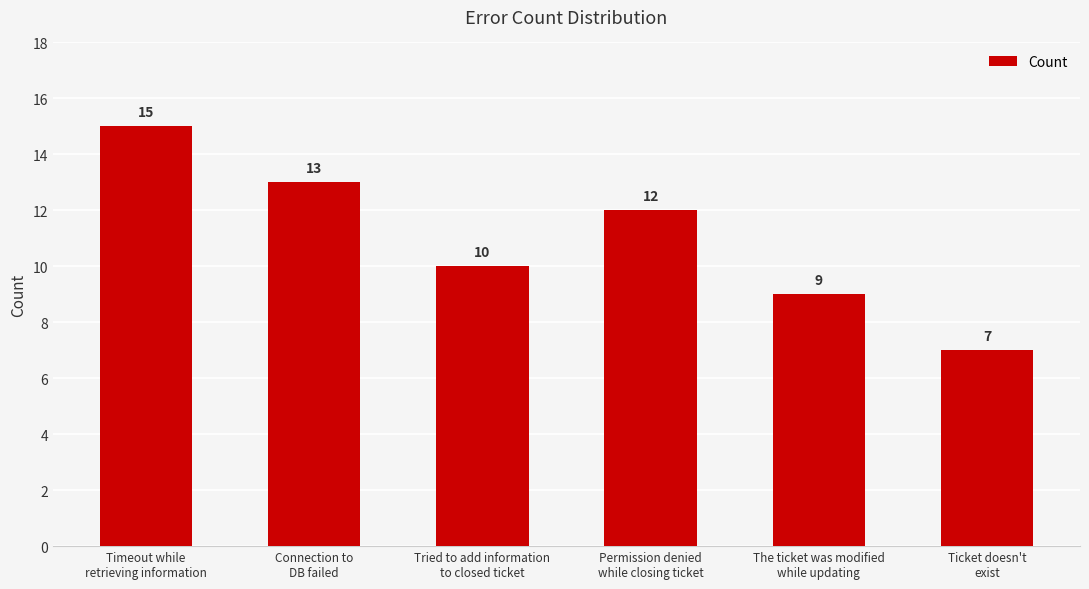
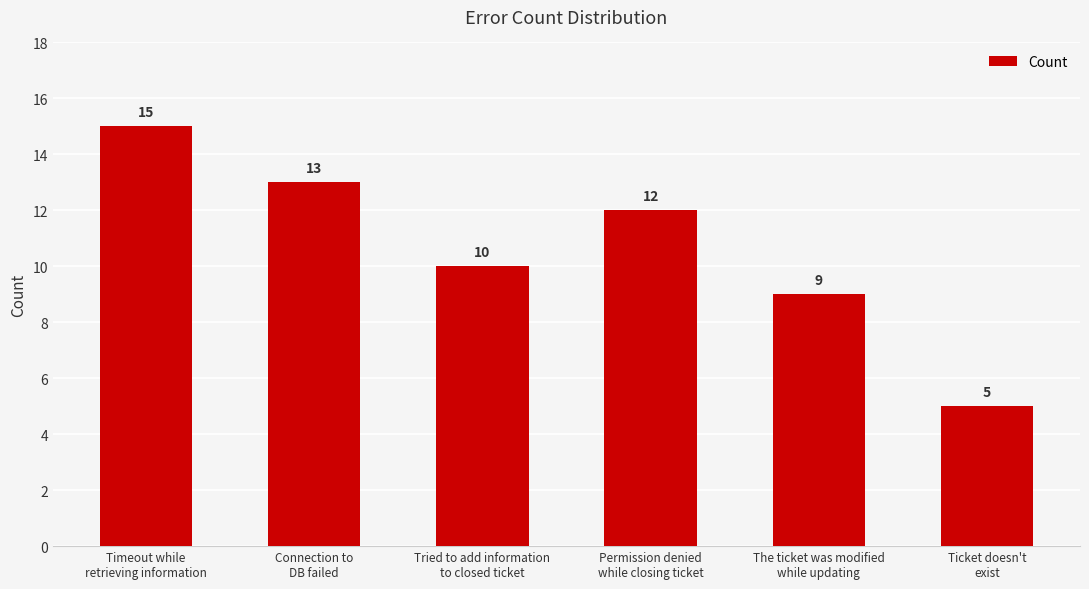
  {
    "Timeout while retrieving information": 15,
    "Connection to DB failed": 13,
    "Tried to add information to closed ticket": 10,
    "Permission denied while closing ticket": 12,
    "The ticket was modified while updating": 9,
-   "Ticket doesn't exist": 7
+   "Ticket doesn't exist": 5
  }
